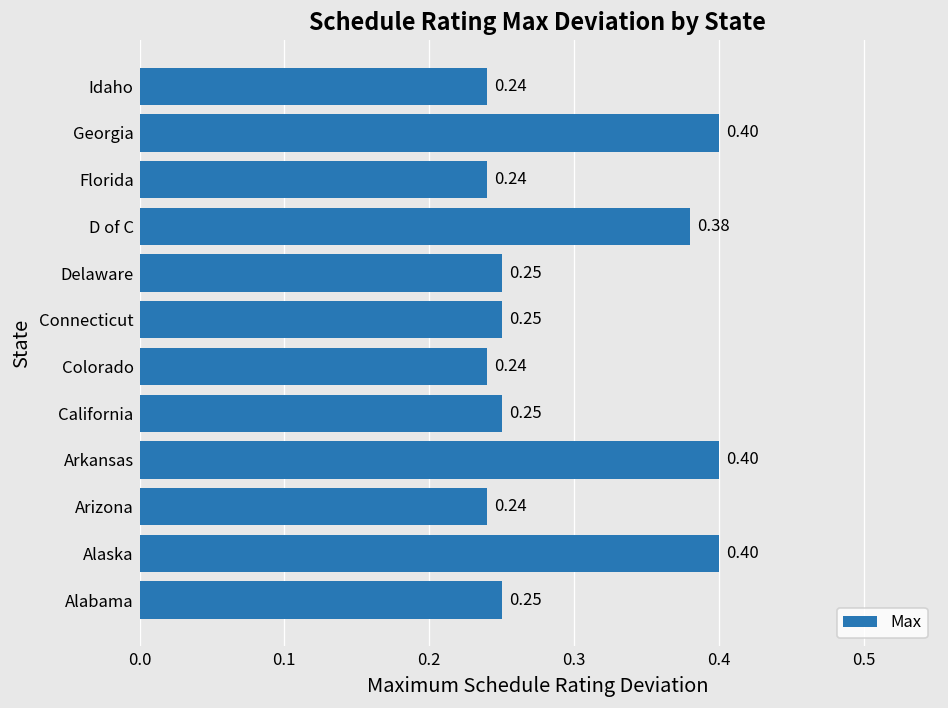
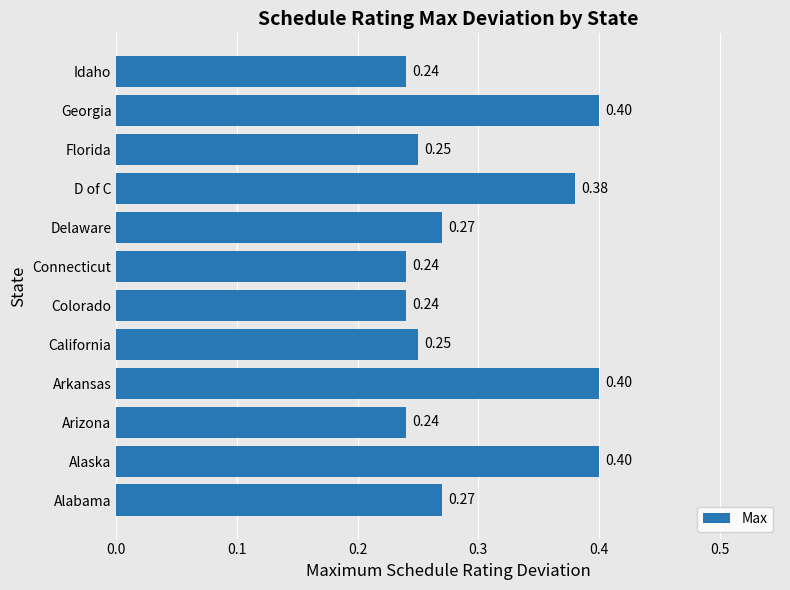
  {
    "Idaho": 0.24,
    "Georgia": 0.40,
-   "Florida": 0.24,
+   "Florida": 0.25,
    "D of C": 0.38,
-   "Delaware": 0.25,
-   "Connecticut": 0.25,
+   "Delaware": 0.27,
+   "Connecticut": 0.24,
    "Colorado": 0.24,
    "California": 0.25,
    "Arkansas": 0.40,
    "Arizona": 0.24,
    "Alaska": 0.40,
-   "Alabama": 0.25
+   "Alabama": 0.27
  }
